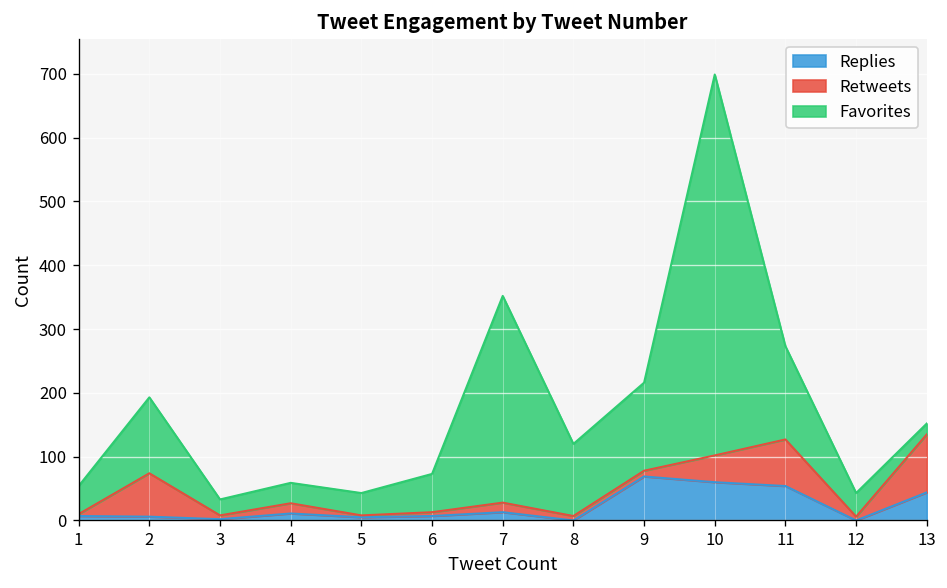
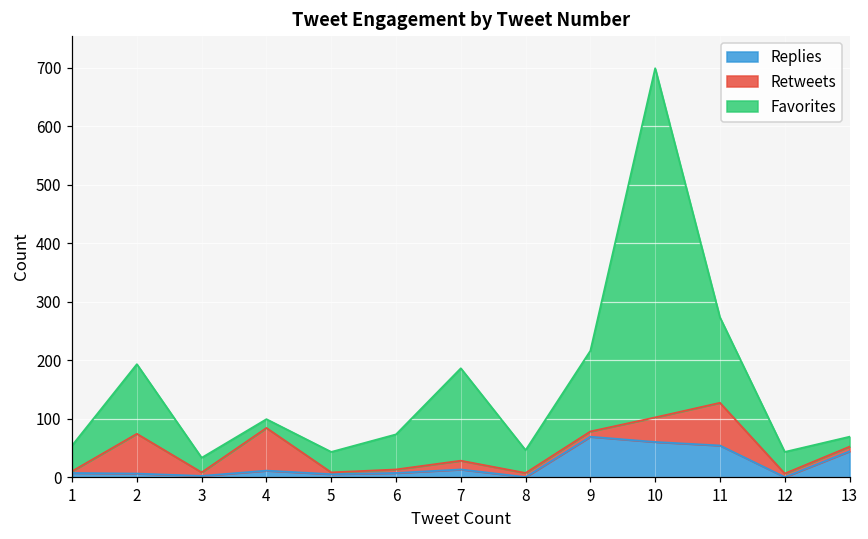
  {
    "Replies": {
      "2": 10,
      "3": 0,
      "4": 10,
      "6": 10,
      "7": 10,
      "8": 0,
      "9": 70,
      "10": 60,
      "11": 50,
      "12": 0,
      "13": 40
    },
    "Retweets": {
      "2": 70,
      "3": 10,
-     "4": 20,
+     "4": 70,
      "6": 10,
      "7": 20,
      "8": 10,
      "9": 10,
      "10": 40,
      "11": 70,
      "12": 10,
-     "13": 90
+     "13": 10
    },
    "Favorites": {
      "1": 40,
      "2": 120,
      "3": 30,
-     "4": 30,
+     "4": 20,
      "5": 40,
      "6": 60,
-     "7": 320,
-     "8": 110,
+     "7": 160,
+     "8": 40,
      "9": 140,
      "10": 600,
      "11": 150,
      "12": 40,
      "13": 20
    }
  }
